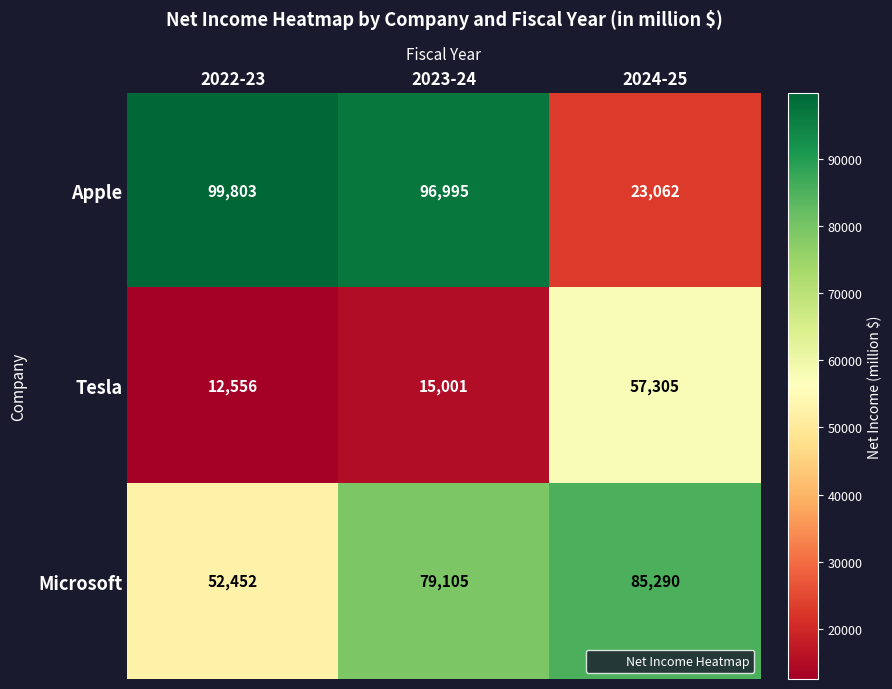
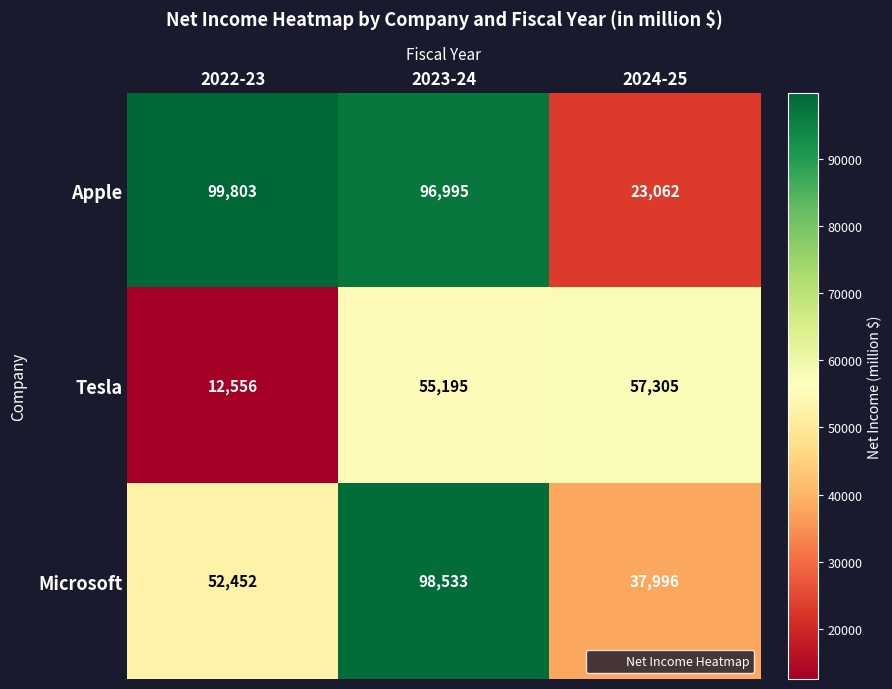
  {
    "Apple": {
      "2022-23": "99,803",
      "2023-24": "96,995",
      "2024-25": "23,062"
    },
    "Tesla": {
      "2022-23": "12,556",
-     "2023-24": "15,001",
+     "2023-24": "55,195",
      "2024-25": "57,305"
    },
    "Microsoft": {
      "2022-23": "52,452",
-     "2023-24": "79,105",
-     "2024-25": "85,290"
+     "2023-24": "98,533",
+     "2024-25": "37,996"
    }
  }
